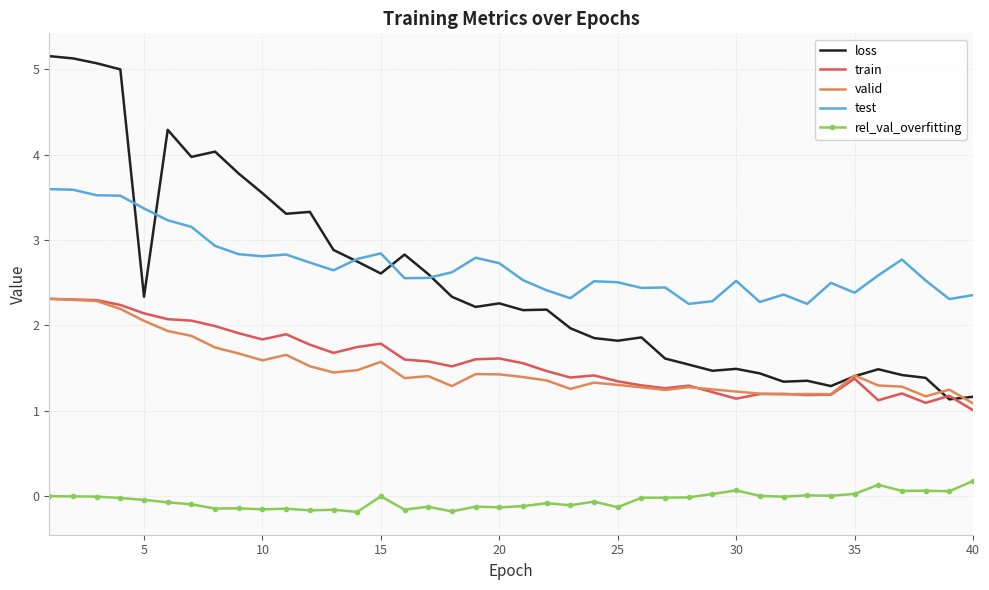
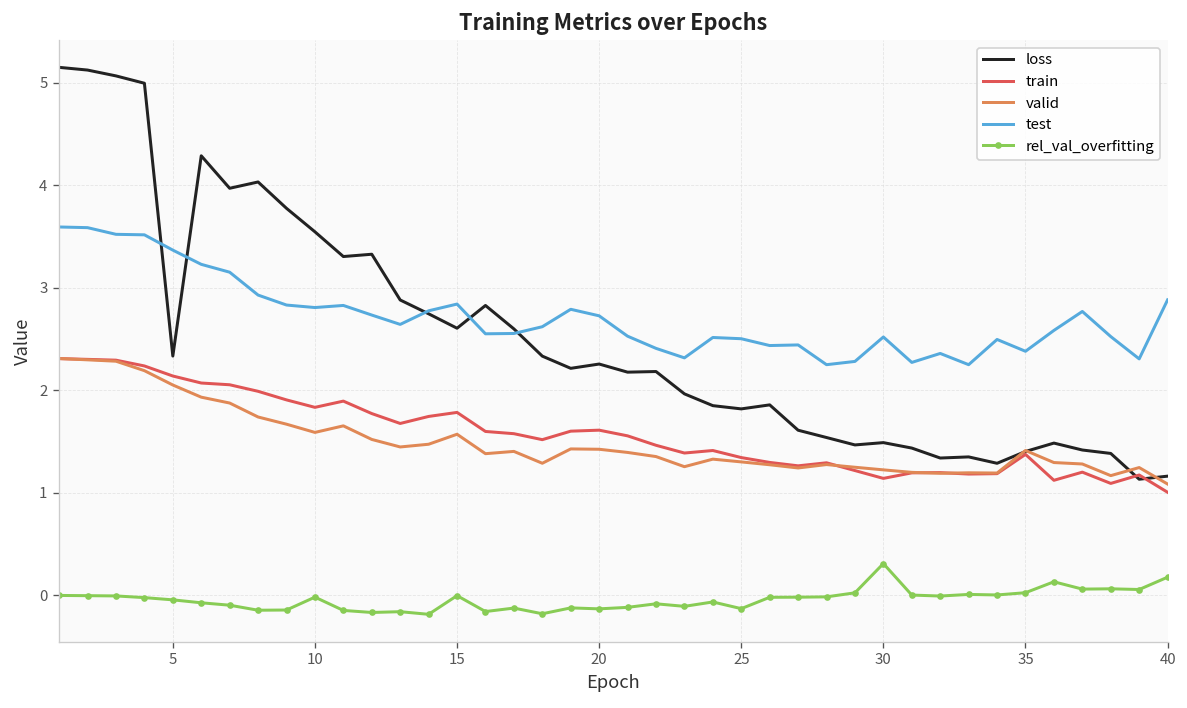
  {
    "loss": {
      "5": 2.3,
      "10": 3.5,
      "15": 2.6,
      "20": 2.3,
      "25": 1.8,
      "30": 1.5,
      "40": 1.2
    },
    "test": {
      "5": 3.4,
      "10": 2.8,
      "15": 2.8,
      "20": 2.7,
      "25": 2.5,
      "30": 2.5,
      "35": 2.4,
-     "40": 2.4
+     "40": 2.9
    },
    "rel_val_overfitting": {
      "5": 0.0,
-     "10": -0.2,
+     "10": 0.0,
      "15": 0.0,
      "20": -0.1,
      "25": -0.1,
-     "30": 0.1,
+     "30": 0.3,
      "35": 0.0,
      "40": 0.2
    }
  }
